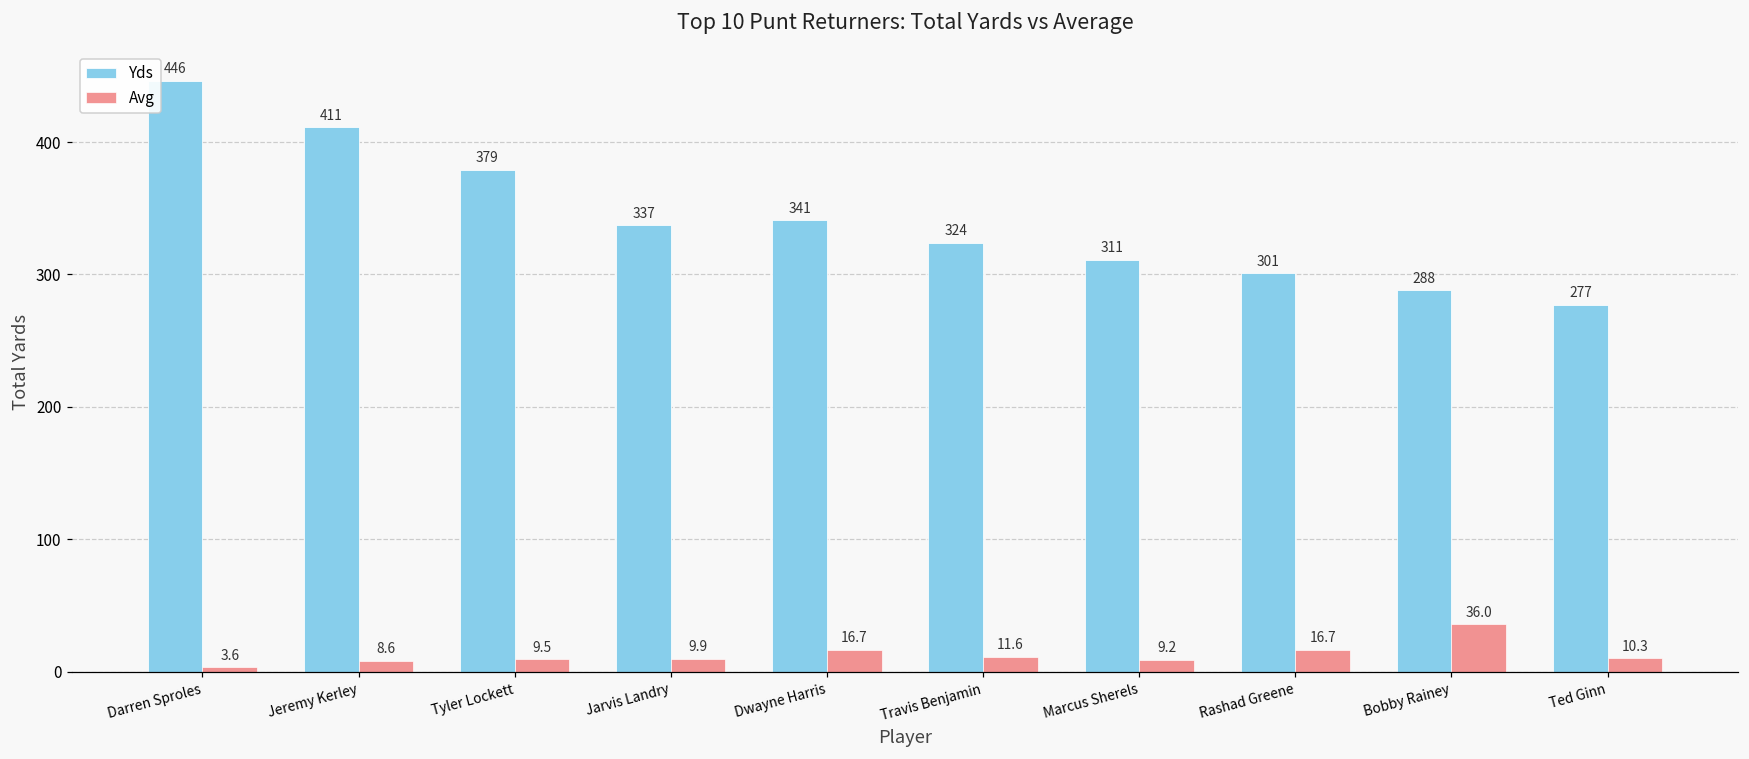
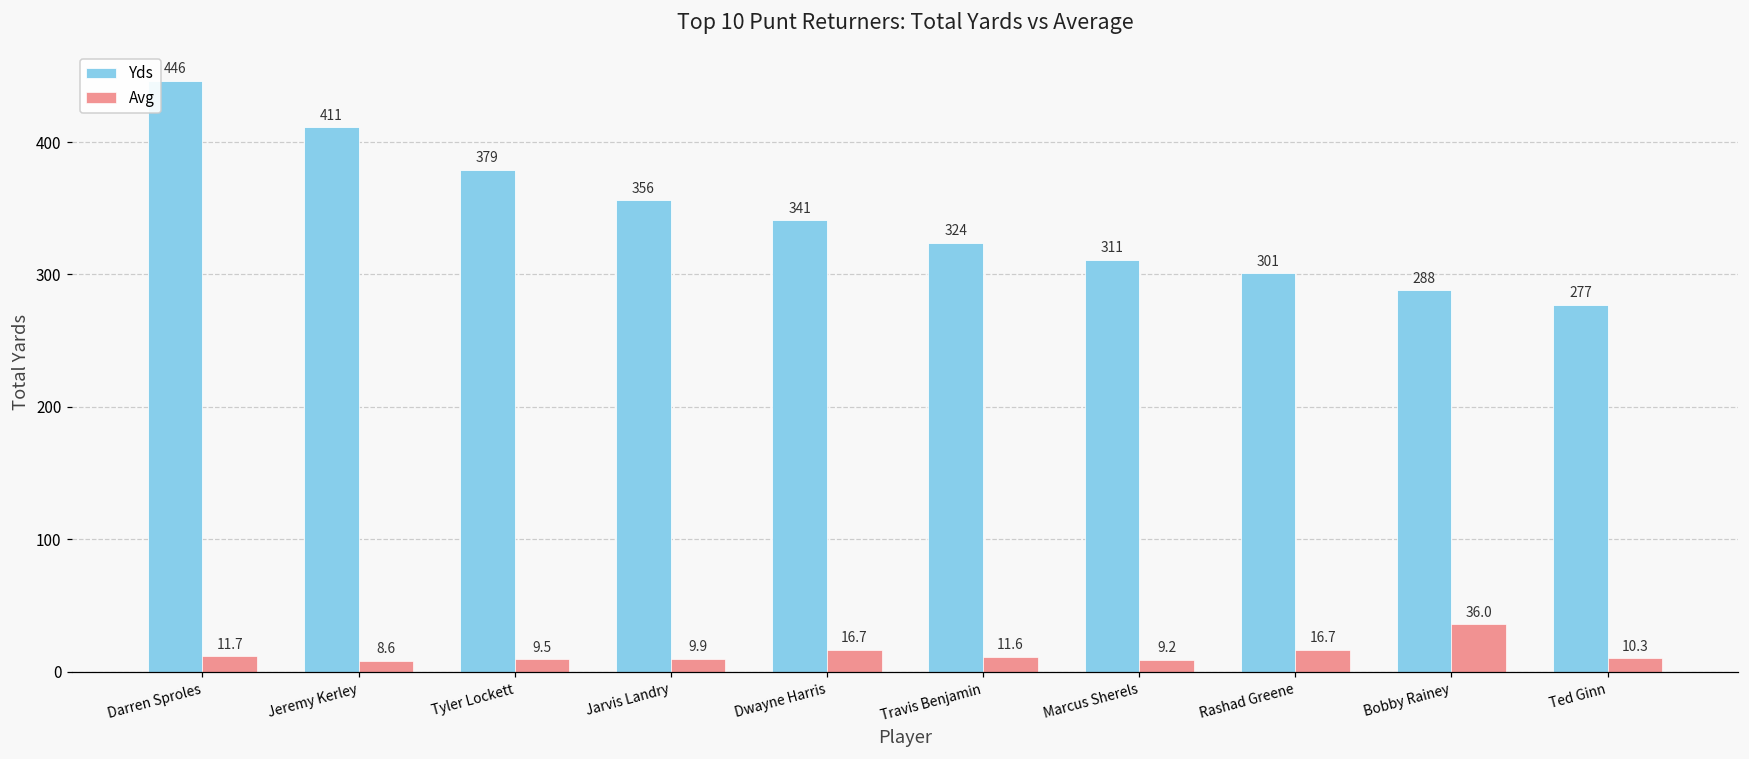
  {
    "Yds": {
      "Darren Sproles": 446,
      "Jeremy Kerley": 411,
      "Tyler Lockett": 379,
-     "Jarvis Landry": 337,
+     "Jarvis Landry": 356,
      "Dwayne Harris": 341,
      "Travis Benjamin": 324,
      "Marcus Sherels": 311,
      "Rashad Greene": 301,
      "Bobby Rainey": 288,
      "Ted Ginn": 277
    },
    "Avg": {
-     "Darren Sproles": 3.6,
+     "Darren Sproles": 11.7,
      "Jeremy Kerley": 8.6,
      "Tyler Lockett": 9.5,
      "Jarvis Landry": 9.9,
      "Dwayne Harris": 16.7,
      "Travis Benjamin": 11.6,
      "Marcus Sherels": 9.2,
      "Rashad Greene": 16.7,
      "Bobby Rainey": 36.0,
      "Ted Ginn": 10.3
    }
  }
